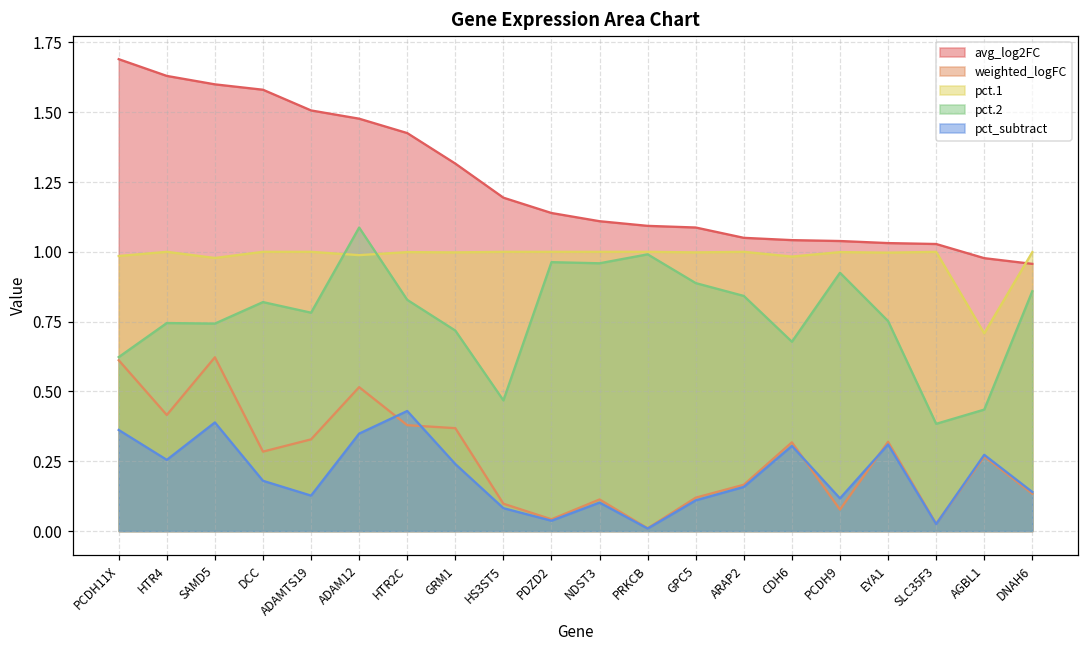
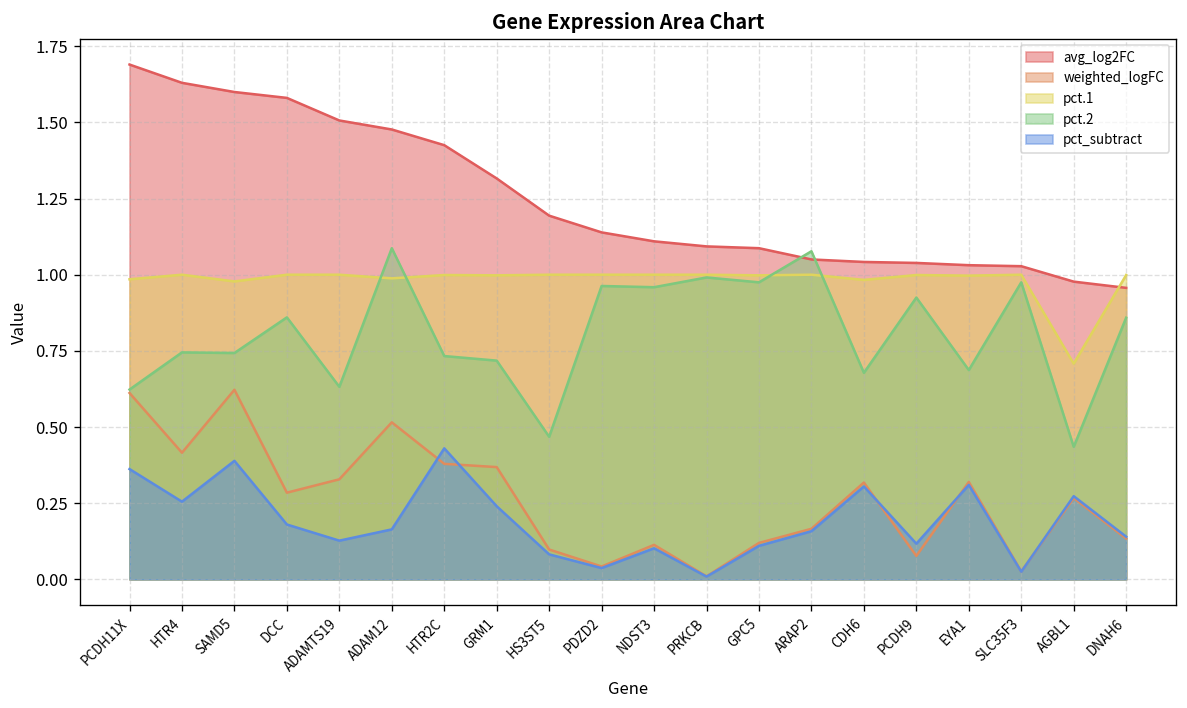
  {
    "pct.2": {
      "PCDH11X": 0.62,
      "HTR4": 0.75,
      "SAMD5": 0.74,
-     "DCC": 0.82,
-     "ADAMTS19": 0.78,
+     "DCC": 0.86,
+     "ADAMTS19": 0.63,
      "ADAM12": 1.09,
-     "HTR2C": 0.83,
+     "HTR2C": 0.73,
      "GRM1": 0.72,
      "HS3ST5": 0.47,
      "PDZD2": 0.96,
      "NDST3": 0.96,
-     "GPC5": 0.89,
-     "ARAP2": 0.84,
+     "GPC5": 0.98,
+     "ARAP2": 1.08,
      "CDH6": 0.68,
      "PCDH9": 0.93,
-     "EYA1": 0.75,
-     "SLC35F3": 0.38,
+     "EYA1": 0.69,
+     "SLC35F3": 0.98,
      "AGBL1": 0.44,
      "DNAH6": 0.86
    },
    "pct_subtract": {
      "PCDH11X": 0.36,
      "HTR4": 0.26,
      "SAMD5": 0.39,
      "DCC": 0.18,
      "ADAMTS19": 0.13,
-     "ADAM12": 0.35,
+     "ADAM12": 0.16,
      "HTR2C": 0.43,
      "GRM1": 0.24,
      "HS3ST5": 0.08,
      "NDST3": 0.10,
      "CDH6": 0.31,
      "PCDH9": 0.12
    }
  }
